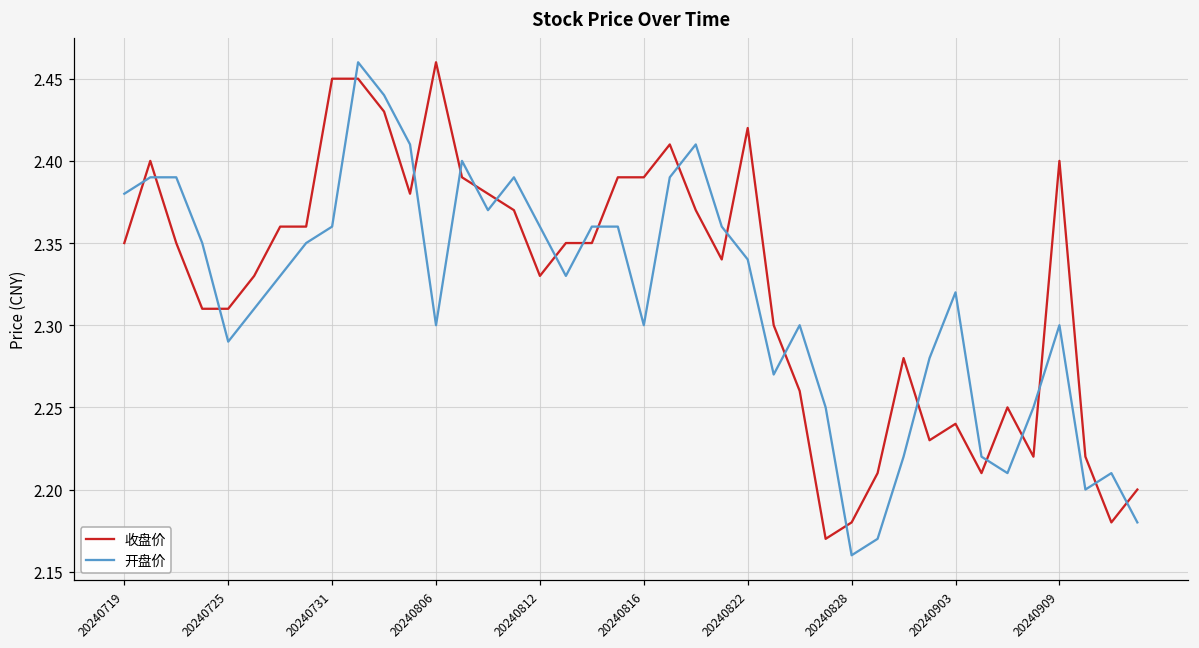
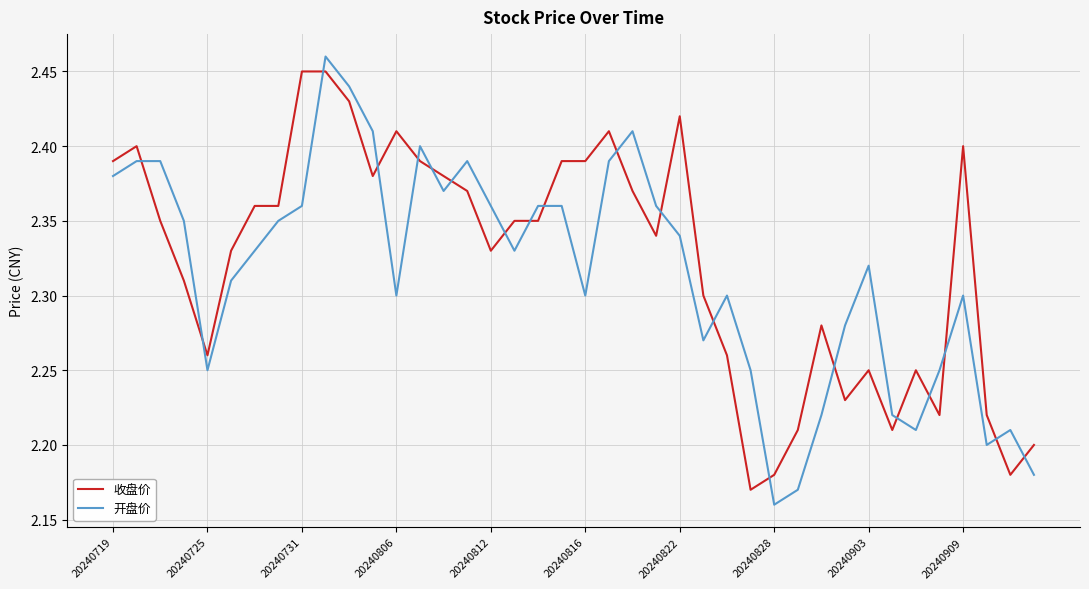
  {
    "收盘价": {
-     "20240719": 2.35,
-     "20240725": 2.31,
+     "20240719": 2.39,
+     "20240725": 2.26,
      "20240731": 2.45,
-     "20240806": 2.46,
+     "20240806": 2.41,
      "20240812": 2.33,
      "20240816": 2.39,
      "20240822": 2.42,
      "20240828": 2.18,
-     "20240903": 2.24,
+     "20240903": 2.25,
      "20240909": 2.40
    },
    "开盘价": {
      "20240719": 2.38,
-     "20240725": 2.29,
+     "20240725": 2.25,
      "20240731": 2.36,
      "20240806": 2.30,
      "20240812": 2.36,
      "20240816": 2.30,
      "20240822": 2.34,
      "20240828": 2.16,
      "20240903": 2.32,
      "20240909": 2.30
    }
  }
